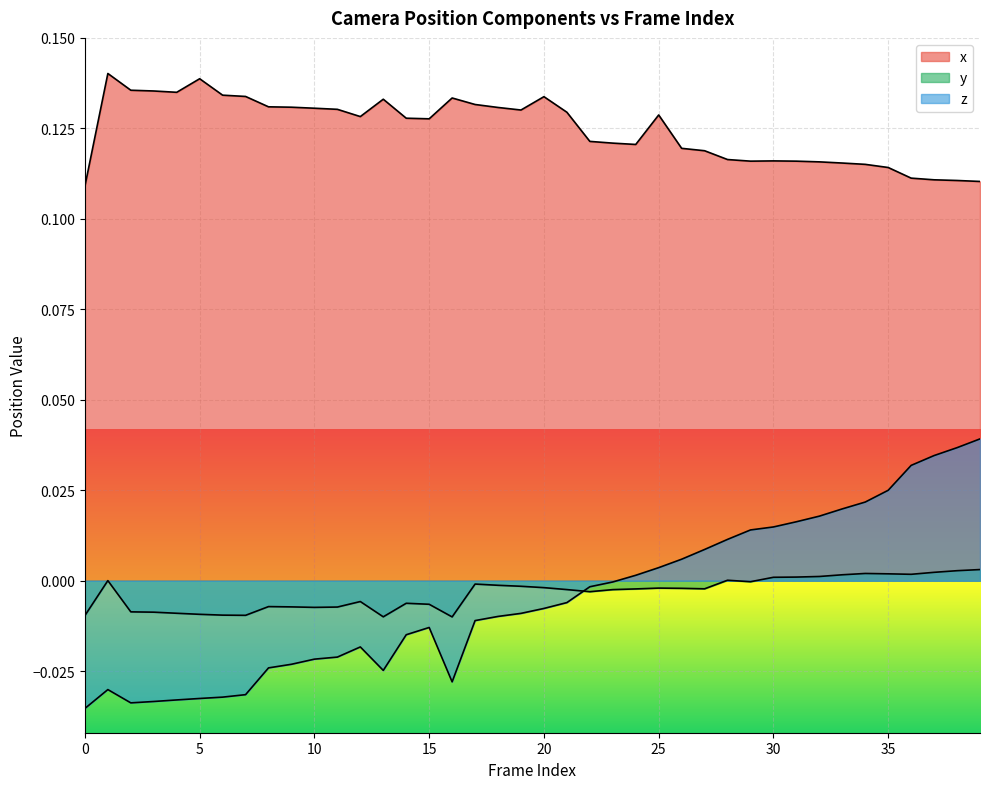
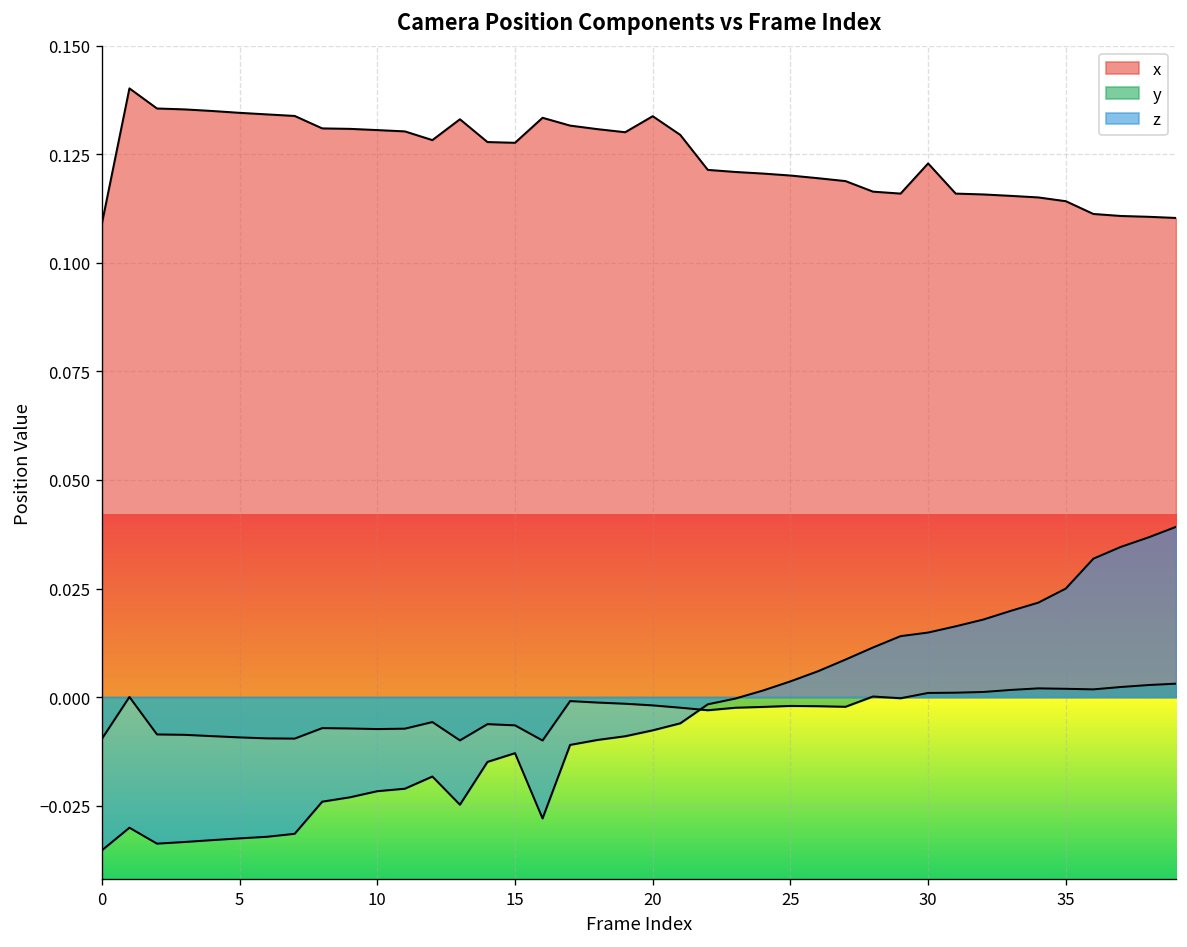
  {
    "x": {
      "0": 0.109,
-     "5": 0.139,
+     "5": 0.135,
      "10": 0.131,
      "15": 0.128,
      "20": 0.134,
-     "25": 0.129,
-     "30": 0.116,
+     "25": 0.120,
+     "30": 0.123,
      "35": 0.114
    }
  }
